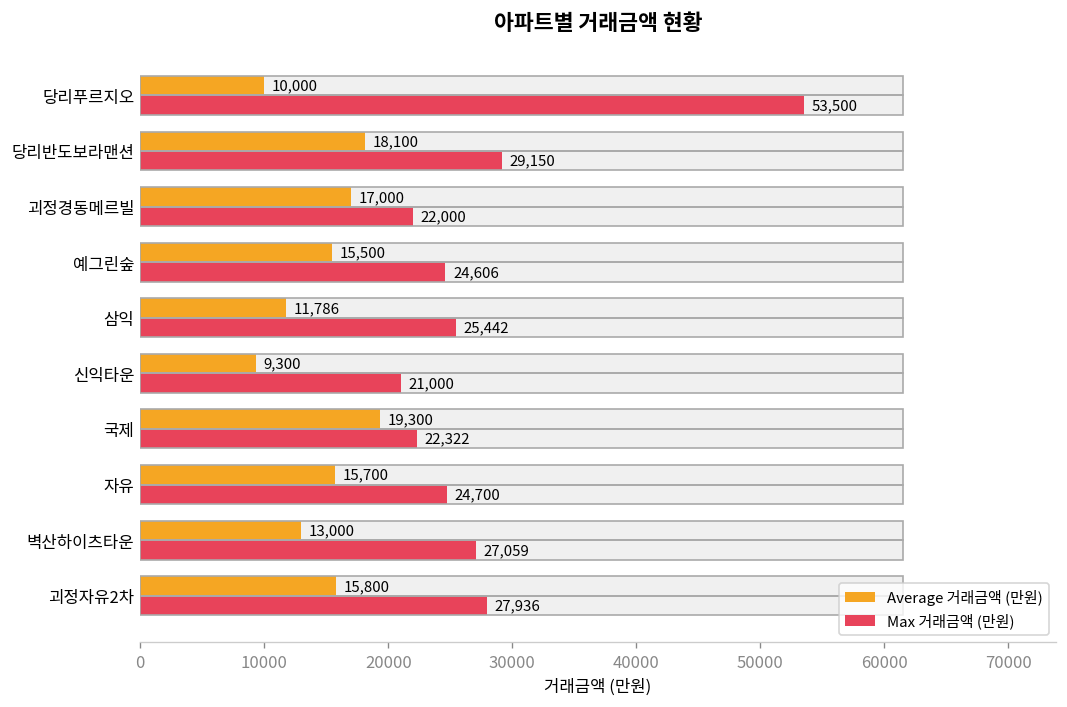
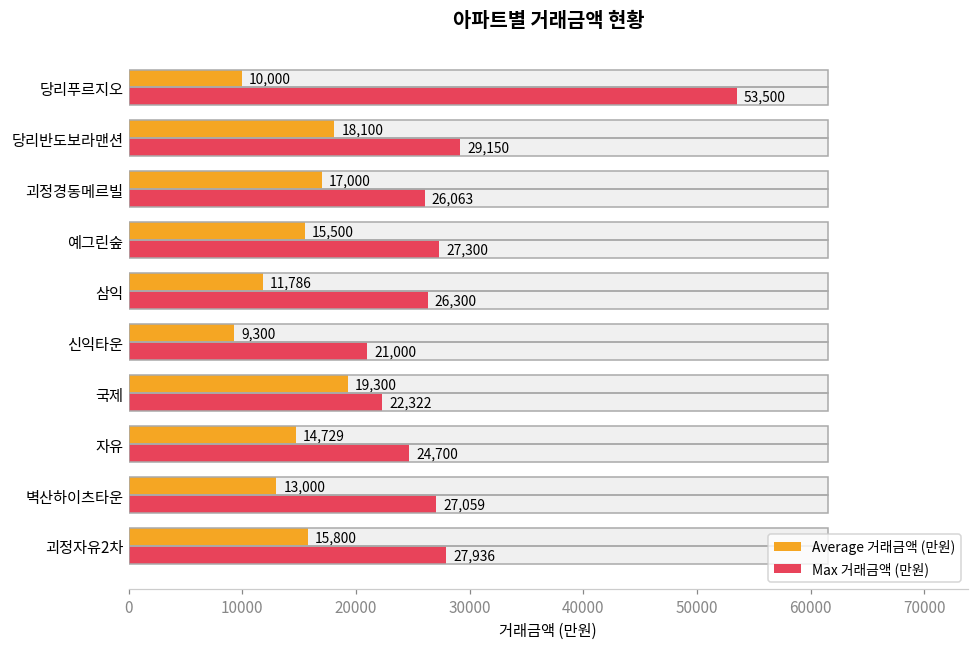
  {
    "Average 거래금액 (만원)": {
-     "자유": "15,700"
+     "자유": "14,729"
    },
    "Max 거래금액 (만원)": {
-     "괴정경동메르빌": "22,000",
-     "예그린숲": "24,606",
-     "삼익": "25,442"
+     "괴정경동메르빌": "26,063",
+     "예그린숲": "27,300",
+     "삼익": "26,300"
    }
  }
